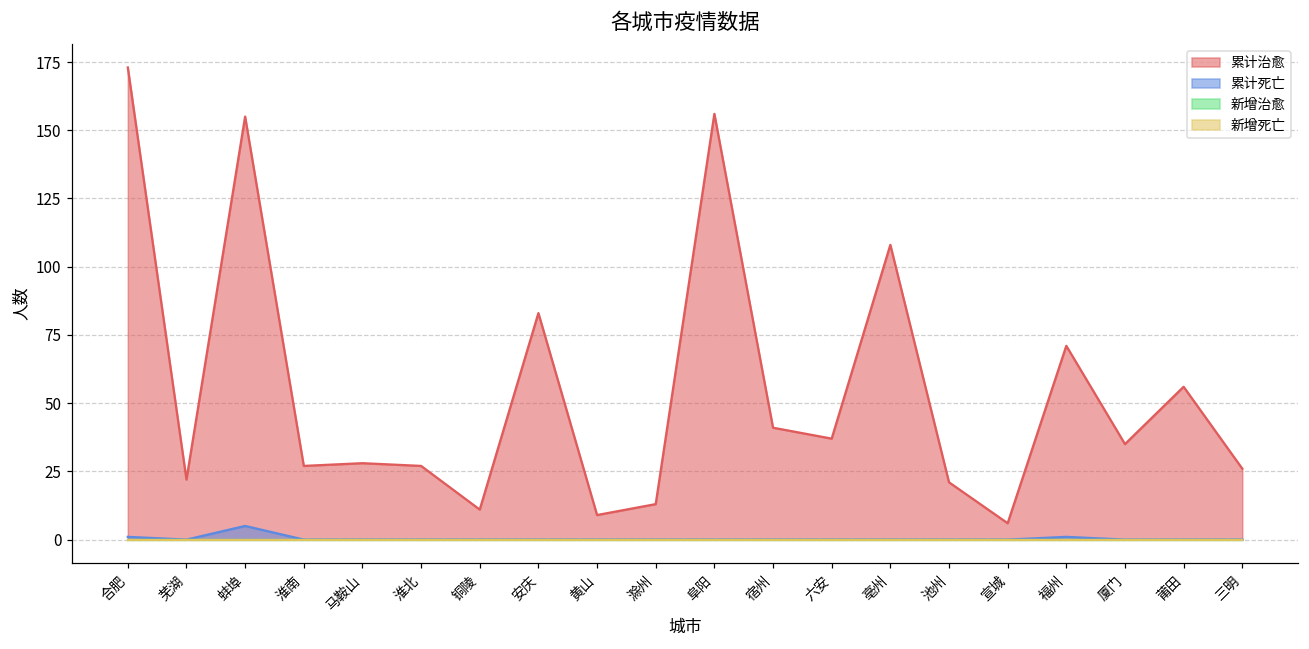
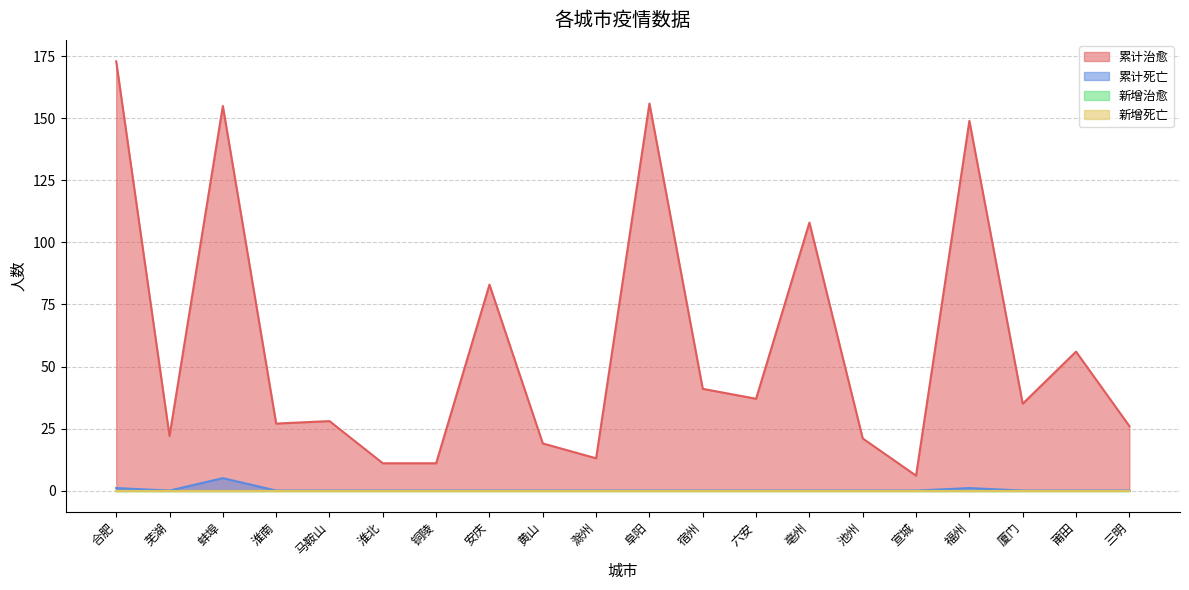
  {
    "累计治愈": {
      "合肥": 173,
      "芜湖": 22,
      "蚌埠": 155,
      "淮南": 27,
      "马鞍山": 28,
-     "淮北": 27,
+     "淮北": 11,
      "铜陵": 11,
      "安庆": 83,
-     "黄山": 9,
+     "黄山": 19,
      "滁州": 13,
      "阜阳": 156,
      "宿州": 41,
      "六安": 37,
      "亳州": 108,
      "池州": 21,
      "宣城": 6,
-     "福州": 71,
+     "福州": 149,
      "厦门": 35,
      "莆田": 56,
      "三明": 26
    },
    "累计死亡": {
      "蚌埠": 5
    },
    "新增死亡": {
      "蚌埠": 0
    }
  }
